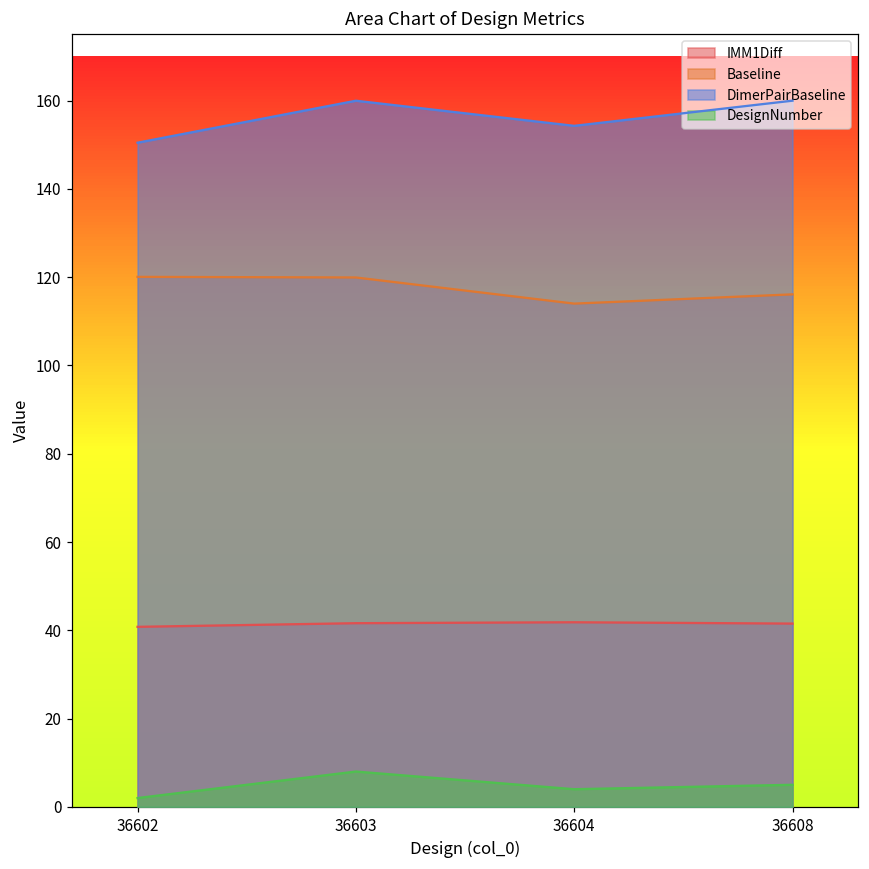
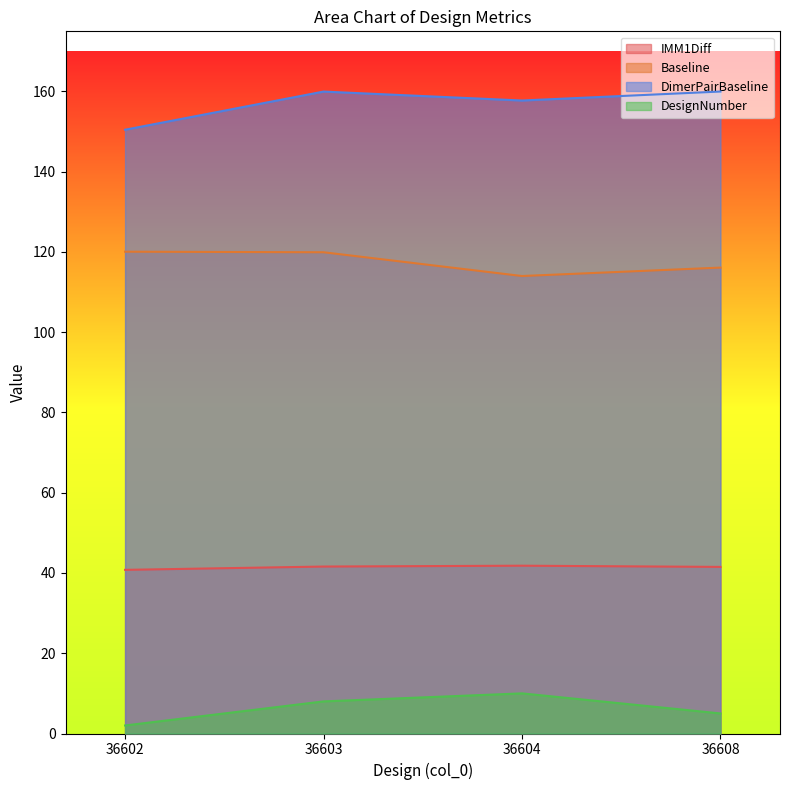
  {
    "DimerPairBaseline": {
      "36602": 150,
      "36603": 160,
-     "36604": 154
+     "36604": 158
    },
    "DesignNumber": {
      "36602": 2,
      "36603": 8,
-     "36604": 4,
+     "36604": 10,
      "36608": 5
    }
  }
